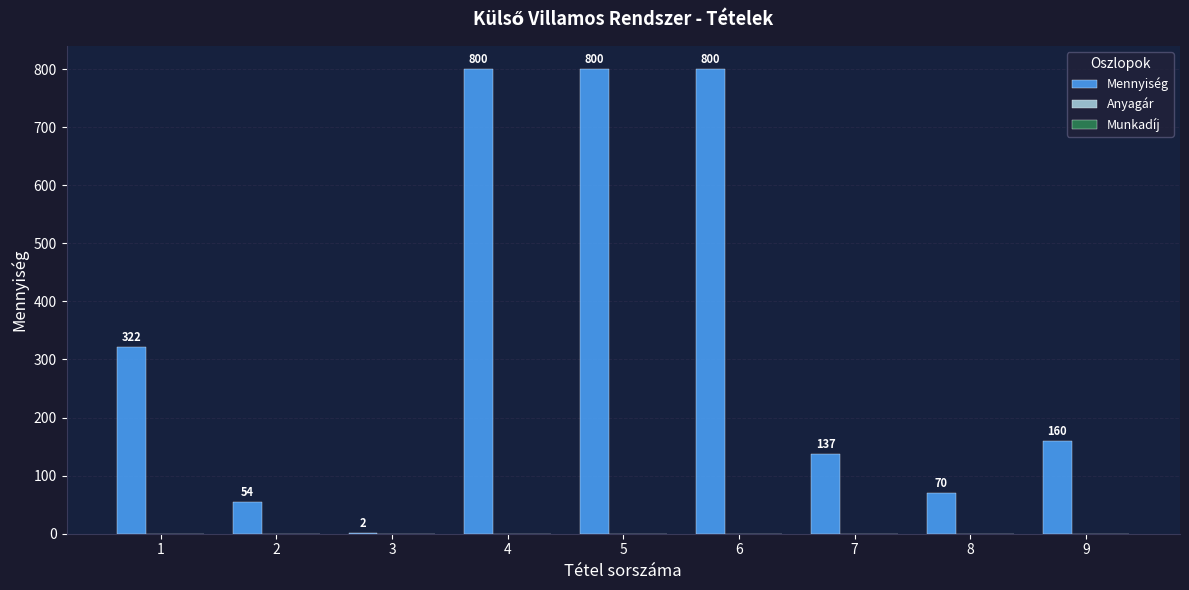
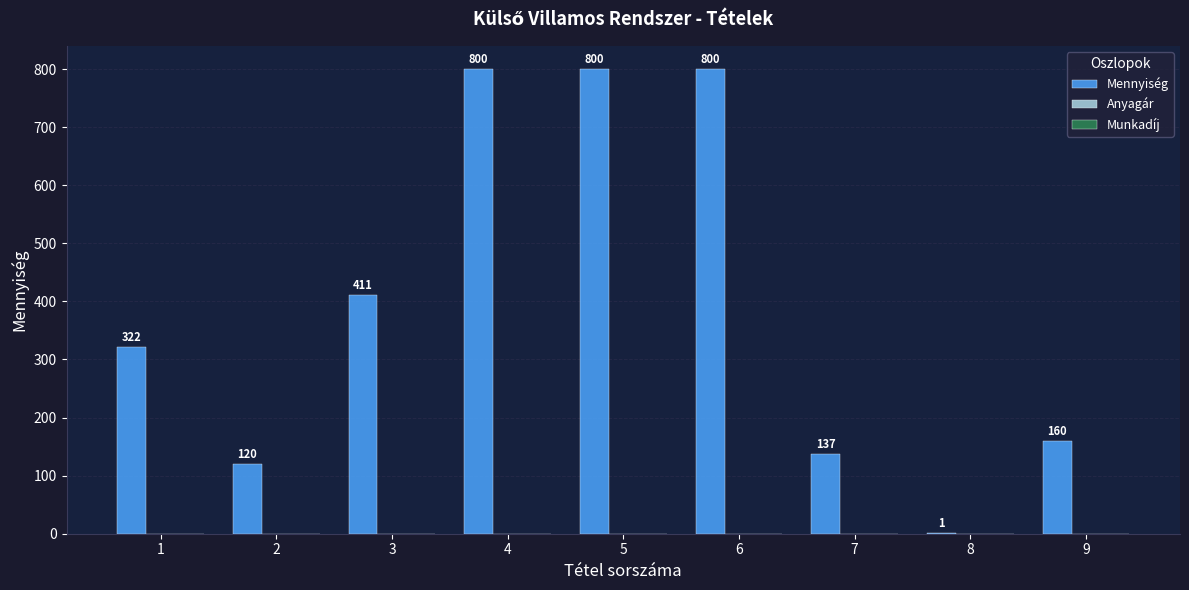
  {
    "Mennyiség": {
      "1": 322,
-     "2": 54,
-     "3": 2,
+     "2": 120,
+     "3": 411,
      "4": 800,
      "5": 800,
      "6": 800,
      "7": 137,
-     "8": 70,
+     "8": 1,
      "9": 160
    },
    "Anyagár": {
      "1": 0,
      "2": 0,
      "3": 0,
      "4": 0,
      "5": 0,
      "6": 0,
      "7": 0,
      "8": 0,
      "9": 0
    },
    "Munkadíj": {
      "1": 0,
      "2": 0,
      "3": 0,
      "4": 0,
      "5": 0,
      "6": 0,
      "7": 0,
      "8": 0,
      "9": 0
    }
  }
